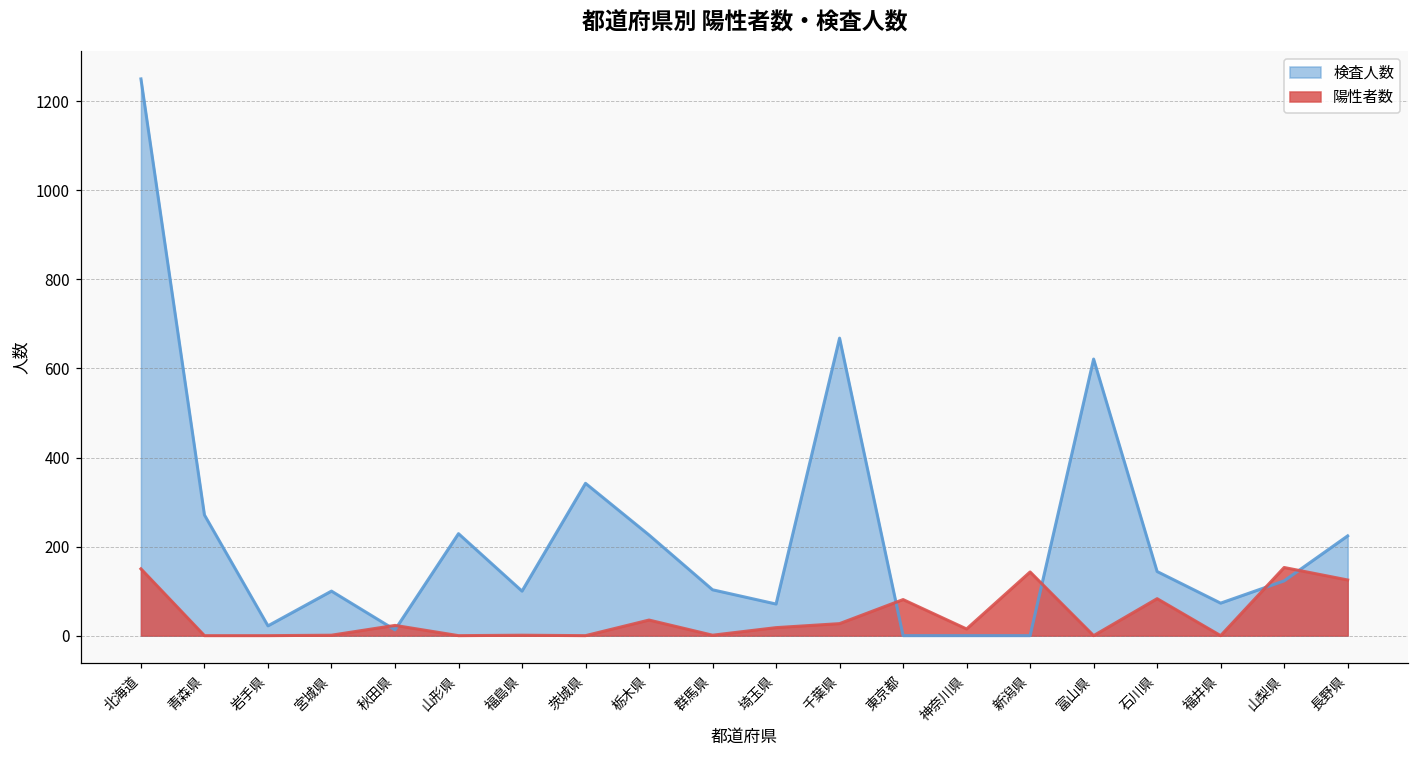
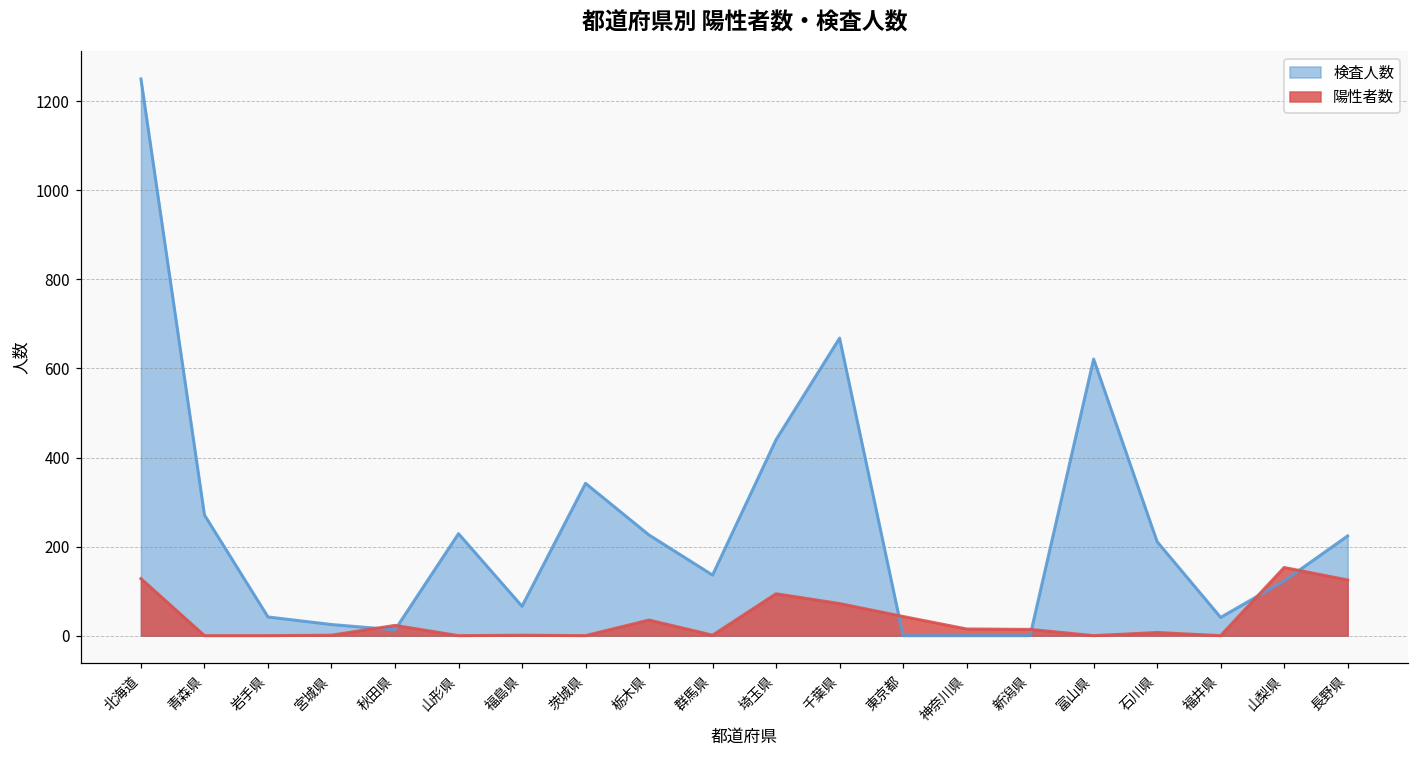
  {
    "検査人数": {
      "北海道": 1250,
      "青森県": 270,
-     "岩手県": 20,
-     "宮城県": 100,
+     "岩手県": 40,
+     "宮城県": 30,
      "秋田県": 10,
      "山形県": 230,
-     "福島県": 100,
+     "福島県": 70,
      "茨城県": 340,
      "栃木県": 230,
-     "群馬県": 100,
-     "埼玉県": 70,
+     "群馬県": 140,
+     "埼玉県": 440,
      "千葉県": 670,
      "東京都": 0,
      "神奈川県": 0,
      "新潟県": 0,
      "富山県": 620,
-     "石川県": 140,
-     "福井県": 70,
+     "石川県": 210,
+     "福井県": 40,
      "山梨県": 120,
      "長野県": 220
    },
    "陽性者数": {
-     "北海道": 150,
+     "北海道": 130,
      "青森県": 0,
      "岩手県": 0,
      "宮城県": 0,
      "秋田県": 20,
      "山形県": 0,
      "福島県": 0,
      "茨城県": 0,
      "栃木県": 40,
      "群馬県": 0,
-     "埼玉県": 20,
-     "千葉県": 30,
-     "東京都": 80,
+     "埼玉県": 90,
+     "千葉県": 70,
+     "東京都": 40,
      "神奈川県": 20,
-     "新潟県": 140,
+     "新潟県": 10,
      "富山県": 0,
-     "石川県": 80,
+     "石川県": 10,
      "福井県": 0,
      "山梨県": 150,
      "長野県": 130
    }
  }
